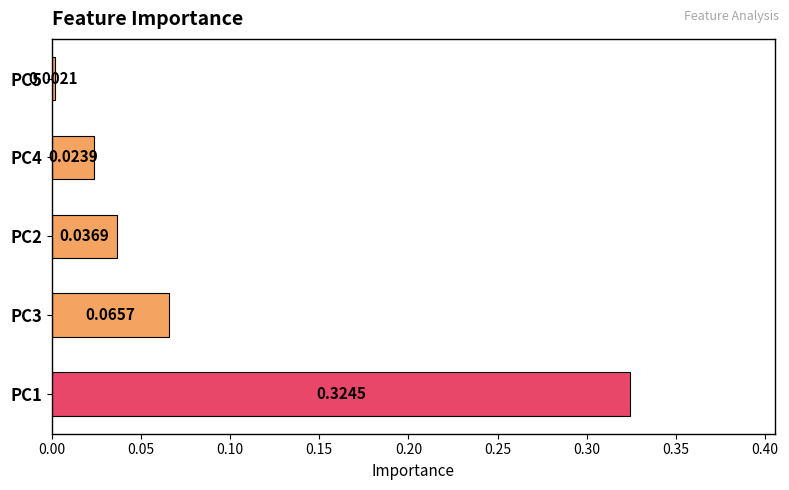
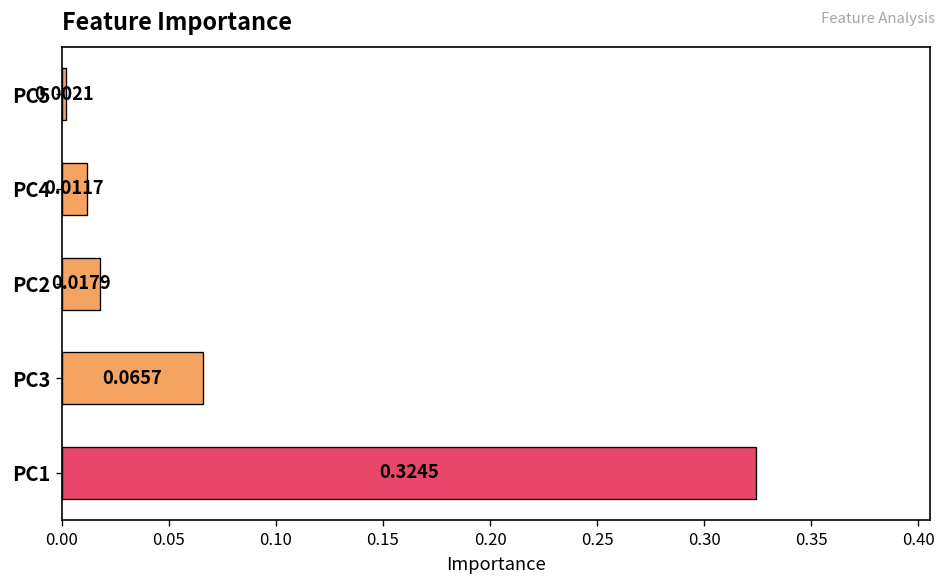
  {
    "PC5": 0.0021,
-   "PC4": 0.0239,
-   "PC2": 0.0369,
+   "PC4": 0.0117,
+   "PC2": 0.0179,
    "PC3": 0.0657,
    "PC1": 0.3245
  }
